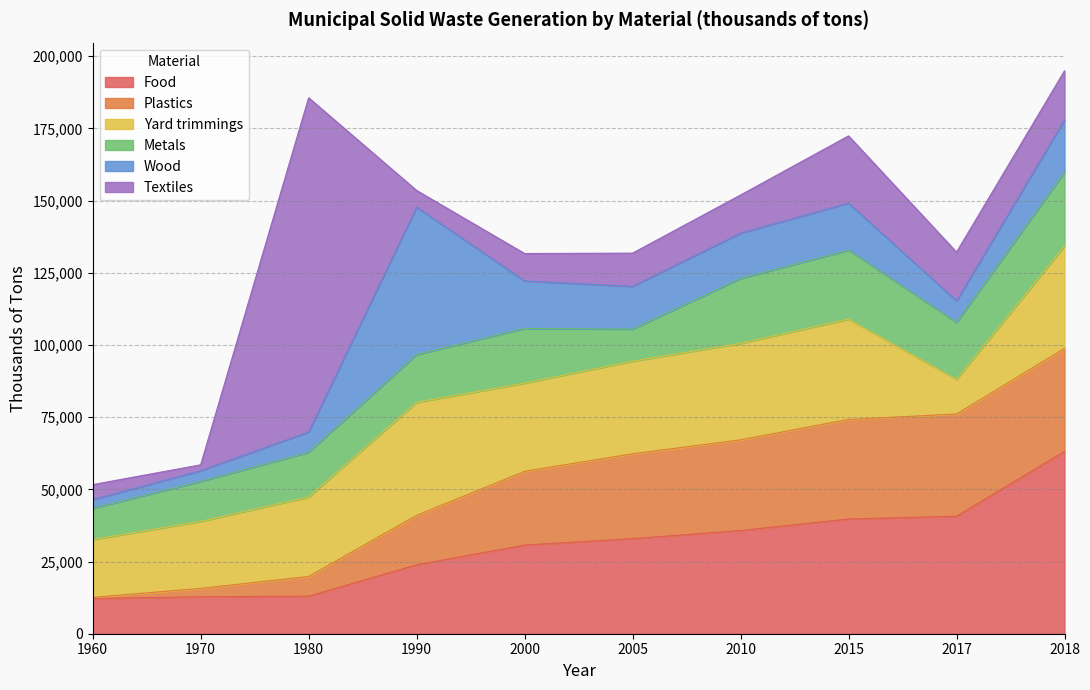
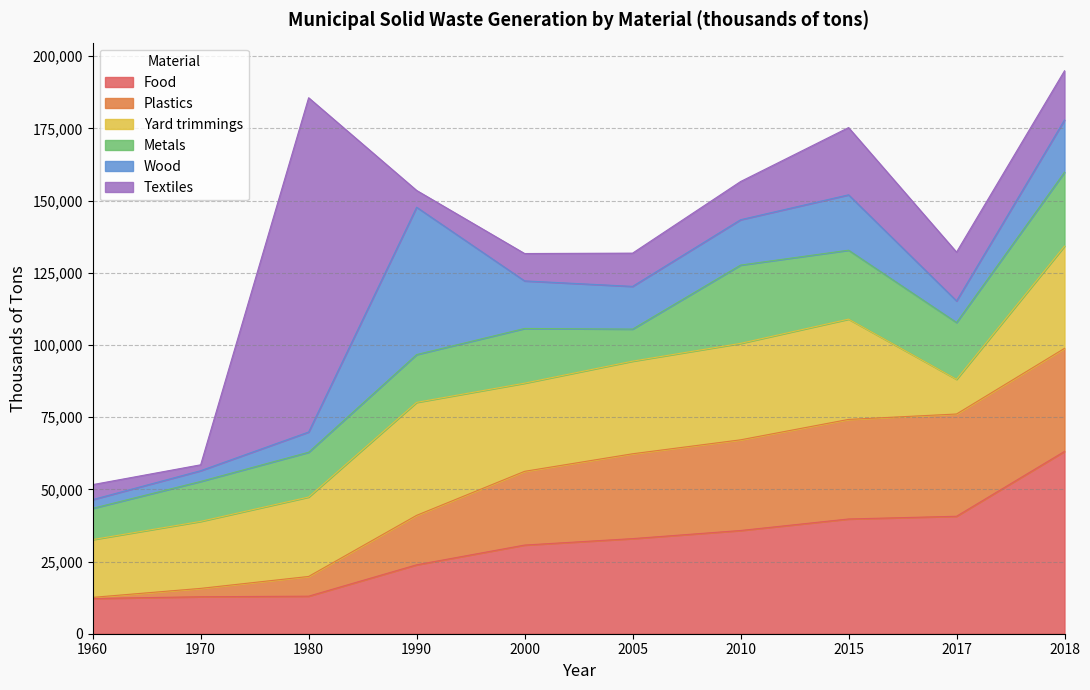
  {
    "Yard trimmings": {
      "1960": "20,000",
      "1970": "23,000",
      "1980": "28,000",
      "1990": "39,000",
      "2000": "31,000",
      "2005": "32,000",
      "2010": "33,000",
      "2015": "35,000",
      "2017": "12,000",
      "2018": "35,000"
    },
    "Metals": {
      "1960": "11,000",
      "1970": "14,000",
      "1980": "16,000",
      "1990": "17,000",
      "2000": "19,000",
      "2005": "11,000",
-     "2010": "22,000",
+     "2010": "27,000",
      "2015": "24,000",
      "2017": "20,000",
      "2018": "26,000"
    },
    "Wood": {
      "1960": "3,000",
      "1970": "4,000",
      "1980": "7,000",
      "1990": "51,000",
      "2000": "16,000",
      "2005": "15,000",
      "2010": "16,000",
-     "2015": "16,000",
+     "2015": "19,000",
      "2017": "7,000",
      "2018": "18,000"
    },
    "Textiles": {
      "1960": "5,000",
      "1970": "2,000",
      "1980": "116,000",
      "1990": "6,000",
      "2000": "9,000",
      "2005": "12,000",
      "2010": "13,000",
      "2015": "23,000",
      "2017": "17,000",
      "2018": "17,000"
    }
  }
